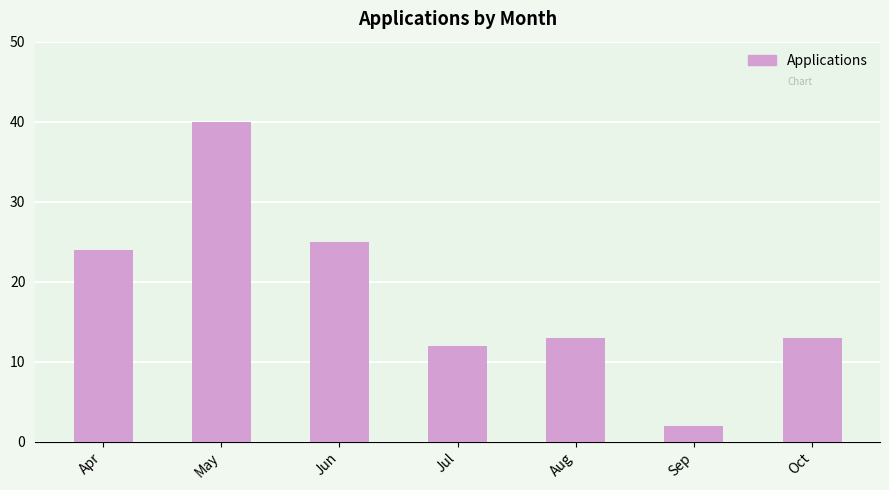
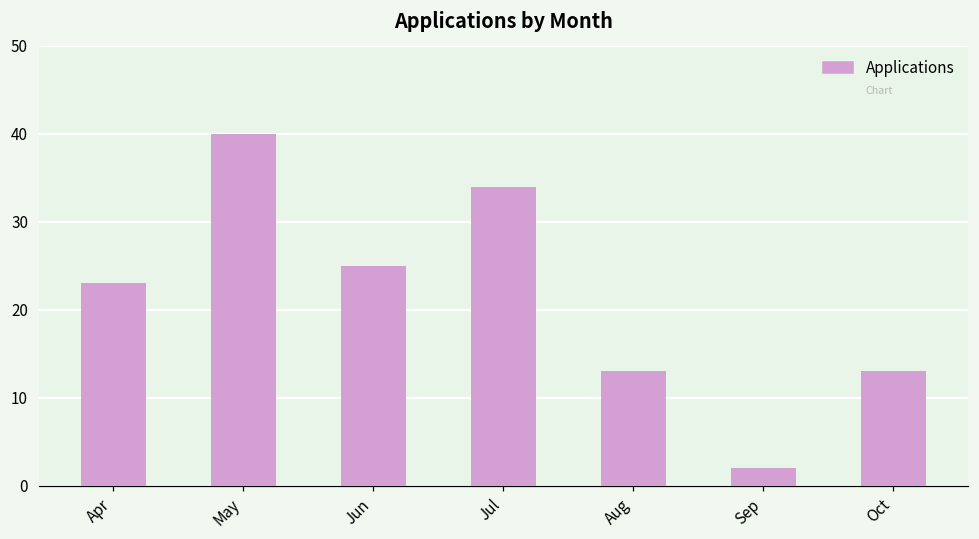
  {
-   "Apr": 24,
+   "Apr": 23,
    "May": 40,
    "Jun": 25,
-   "Jul": 12,
+   "Jul": 34,
    "Aug": 13,
    "Sep": 2,
    "Oct": 13
  }
